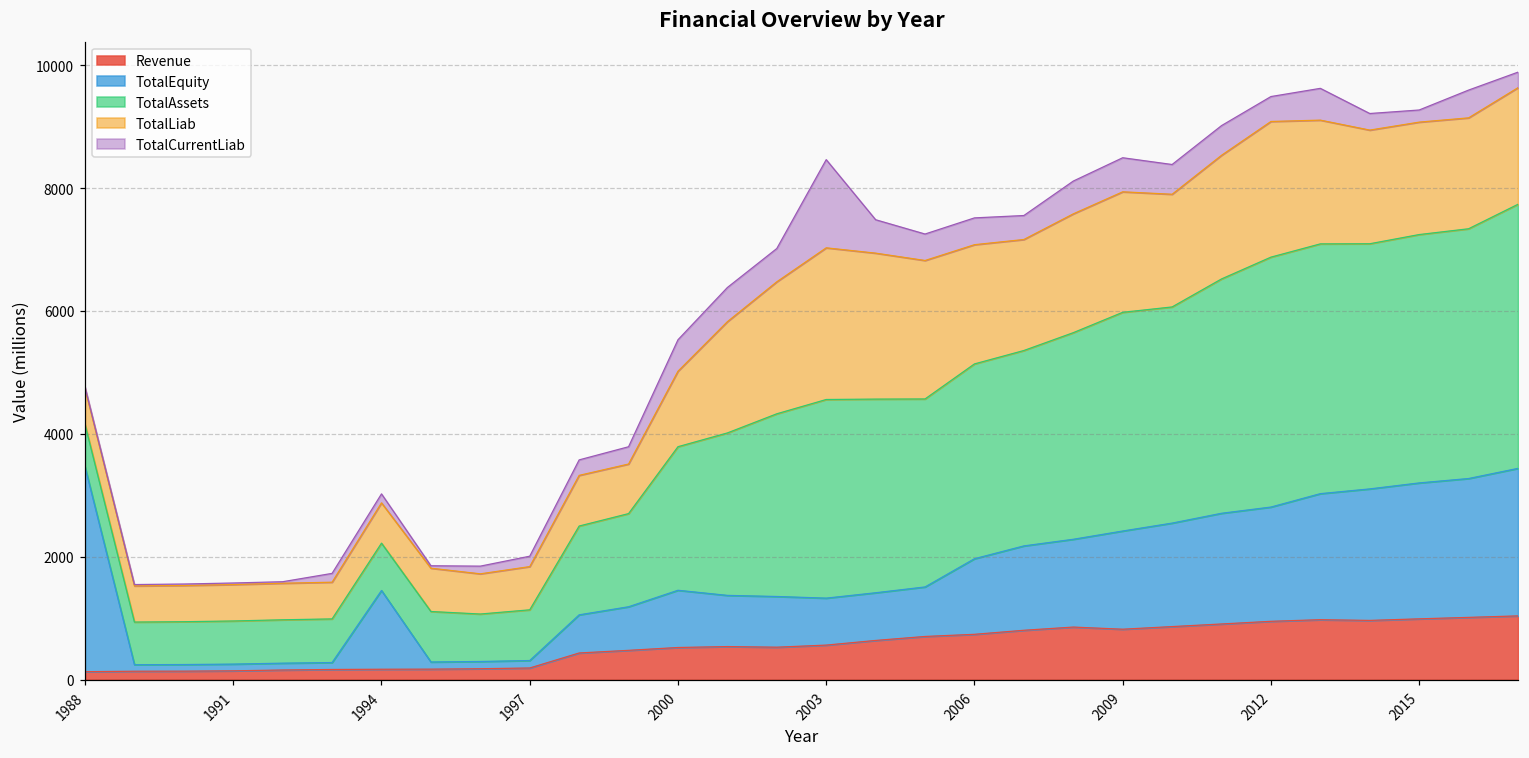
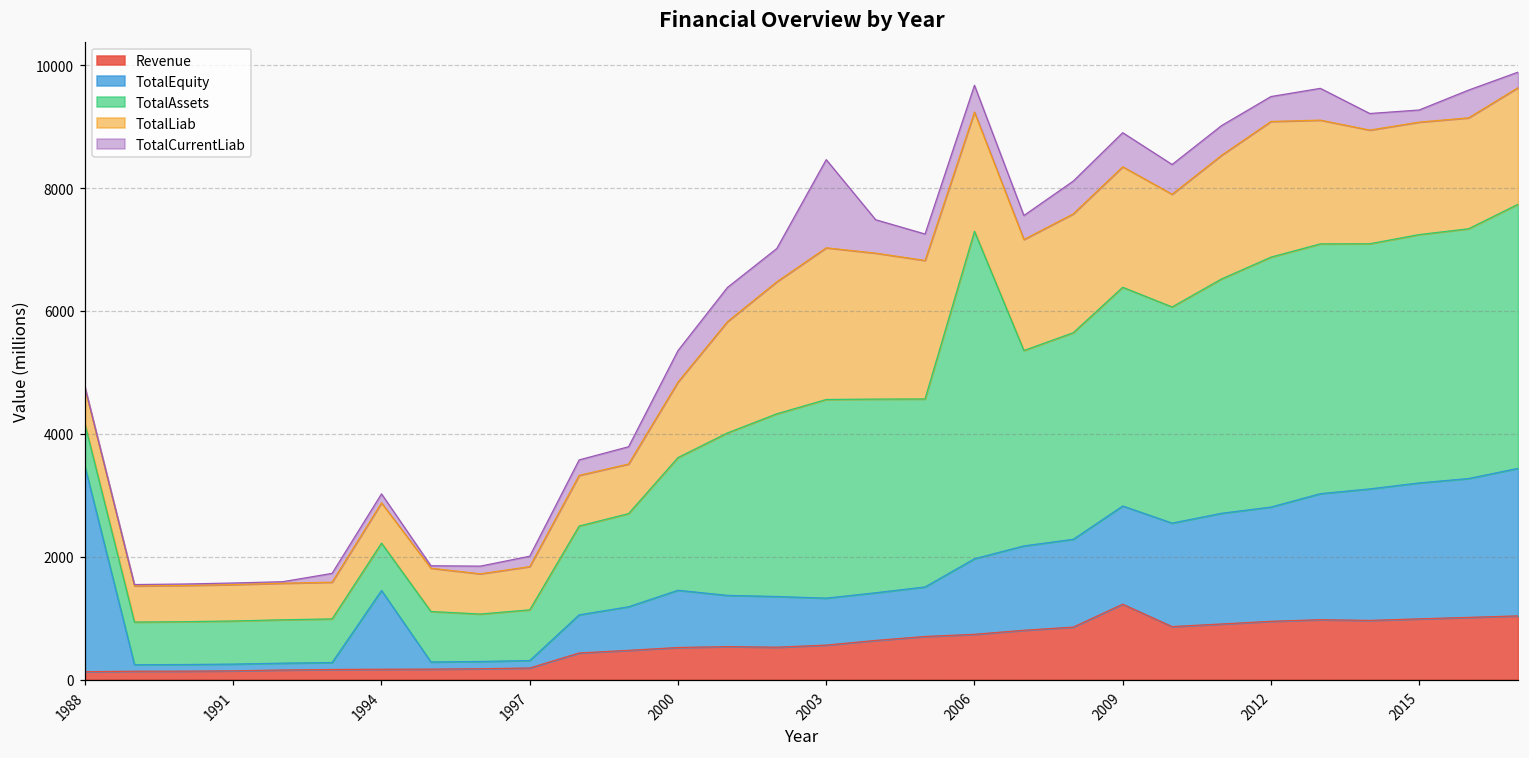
  {
    "Revenue": {
      "1988": 100,
      "1991": 100,
      "1994": 200,
      "1997": 200,
      "2000": 500,
      "2003": 600,
      "2006": 700,
-     "2009": 800,
+     "2009": 1200,
      "2012": 900,
      "2015": 1000
    },
    "TotalEquity": {
      "1988": 3300,
      "1991": 100,
      "1994": 1300,
      "1997": 100,
      "2000": 900,
      "2003": 800,
      "2006": 1200,
      "2009": 1600,
      "2012": 1900,
      "2015": 2200
    },
    "TotalAssets": {
      "1988": 700,
      "1991": 700,
      "1994": 800,
      "1997": 800,
-     "2000": 2300,
+     "2000": 2200,
      "2003": 3200,
-     "2006": 3200,
+     "2006": 5300,
      "2009": 3600,
      "2012": 4100,
      "2015": 4000
    },
    "TotalLiab": {
      "1994": 700,
      "1997": 700,
      "2000": 1200,
      "2003": 2500,
      "2006": 1900,
      "2009": 2000,
      "2012": 2200,
      "2015": 1800
    },
    "TotalCurrentLiab": {
      "1994": 100,
      "1997": 200,
      "2000": 500,
      "2003": 1400,
      "2006": 400,
      "2009": 600,
      "2012": 400,
      "2015": 200
    }
  }
